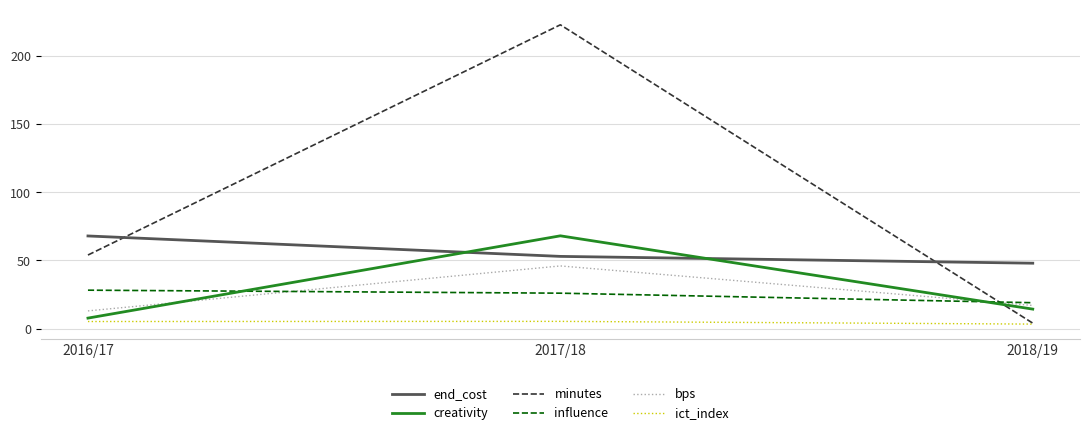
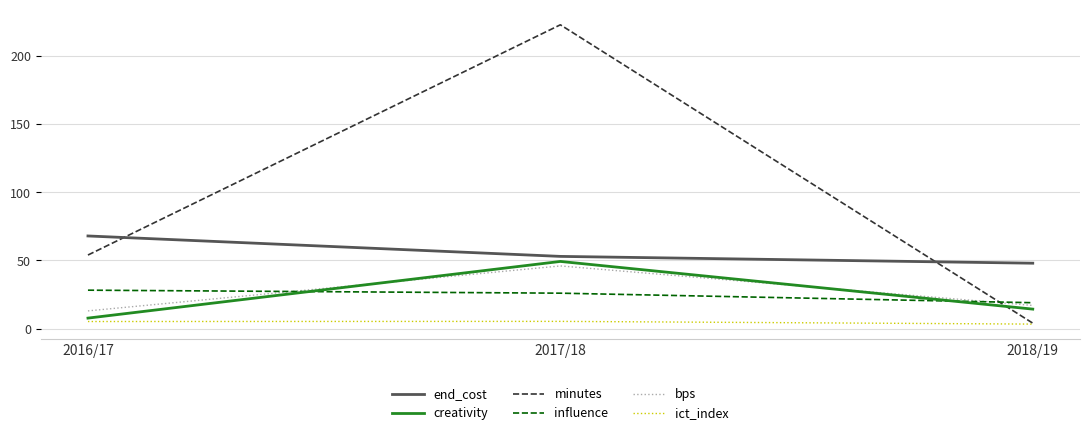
  {
    "creativity": {
      "2016/17": 8,
-     "2017/18": 68,
+     "2017/18": 49,
      "2018/19": 14
    },
    "influence": {
      "2016/17": 28,
      "2017/18": 26,
      "2018/19": 19
    },
    "bps": {
      "2016/17": 13,
      "2017/18": 46,
      "2018/19": 17
    },
    "ict_index": {
      "2016/17": 5,
      "2017/18": 5
    }
  }
